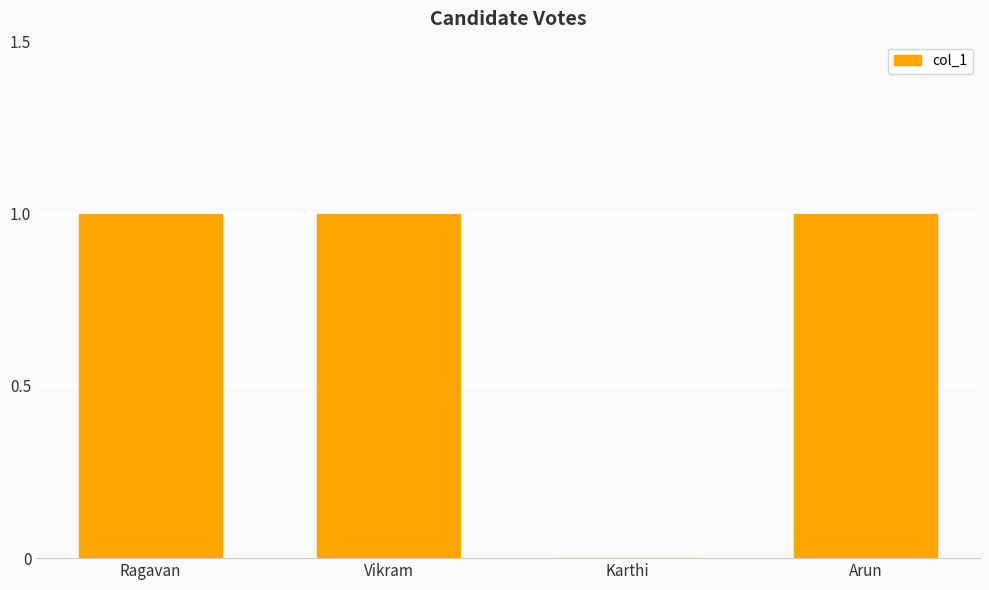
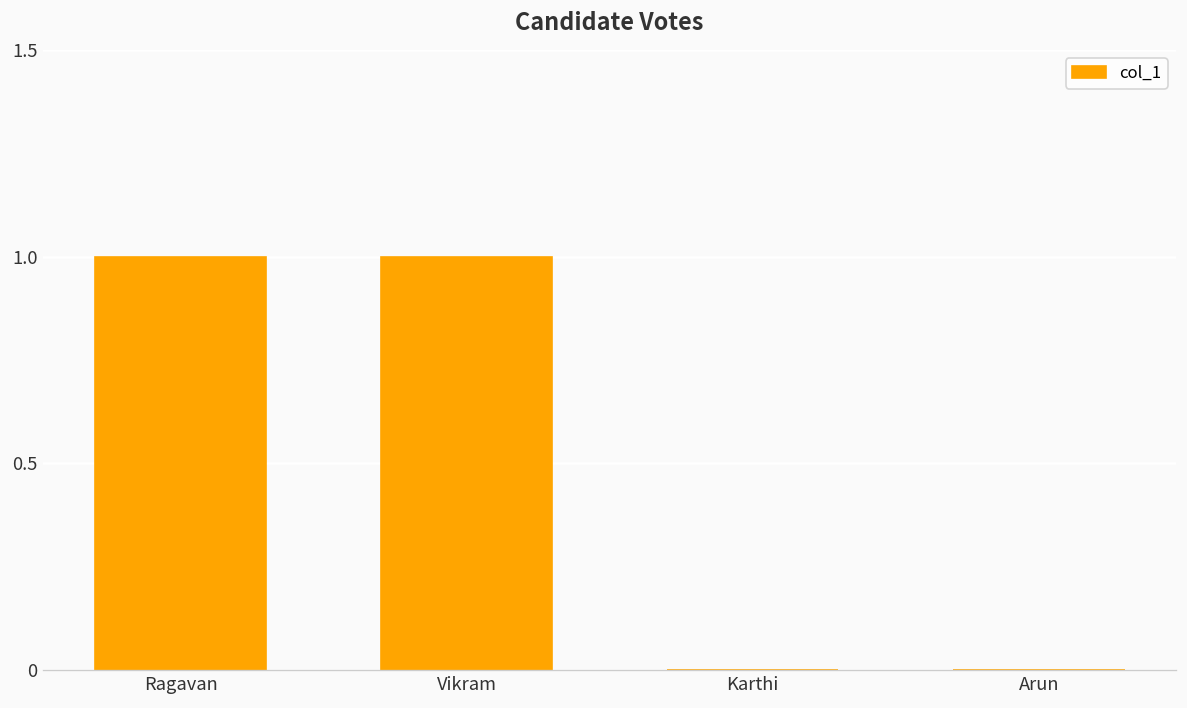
  {
    "Ragavan": 1,
    "Vikram": 1,
    "Karthi": 0,
-   "Arun": 1
+   "Arun": 0
  }
